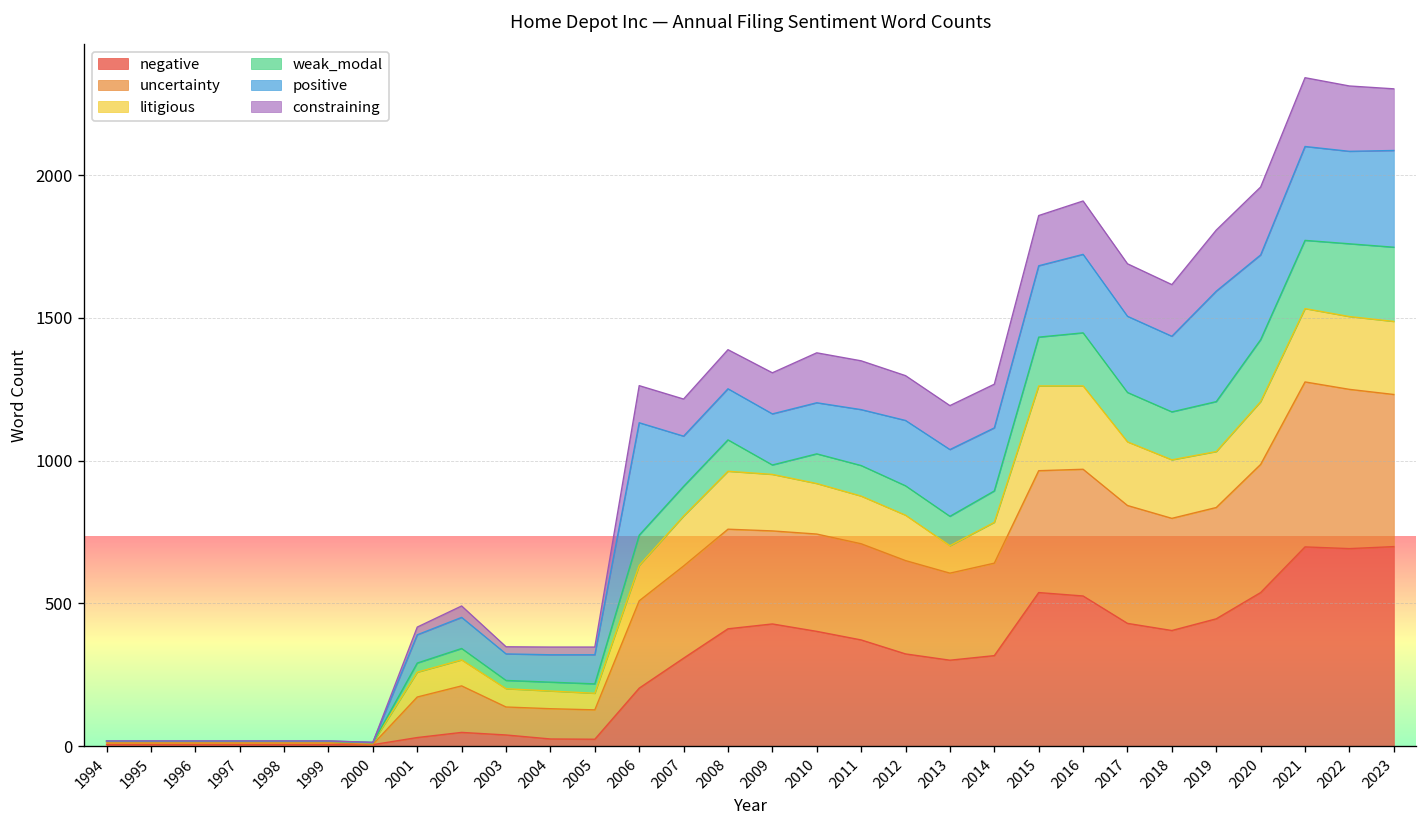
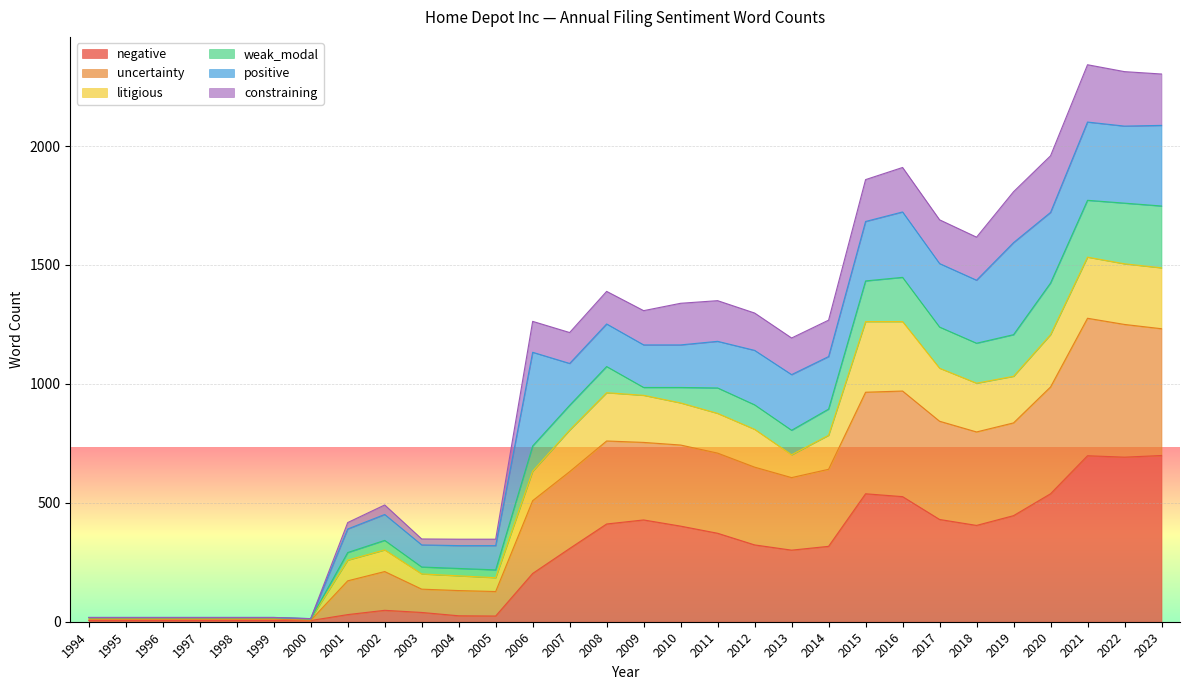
  {
    "litigious": {
      "2001": 90,
      "2002": 90,
      "2003": 60,
      "2004": 60,
      "2005": 60,
      "2006": 120,
      "2007": 180,
      "2008": 200,
      "2009": 200,
      "2010": 180,
      "2011": 170,
      "2012": 160,
      "2013": 100,
      "2014": 140,
      "2015": 300,
      "2016": 290,
      "2017": 220,
      "2018": 210,
      "2019": 200,
      "2020": 220,
      "2021": 260,
      "2022": 260,
      "2023": 260
    },
    "weak_modal": {
      "2001": 30,
      "2002": 40,
      "2003": 30,
      "2004": 30,
      "2005": 30,
      "2006": 110,
      "2007": 100,
      "2008": 110,
      "2009": 30,
-     "2010": 100,
+     "2010": 70,
      "2011": 110,
      "2012": 100,
      "2013": 100,
      "2014": 110,
      "2015": 170,
      "2016": 190,
      "2017": 170,
      "2018": 170,
      "2019": 180,
      "2020": 220,
      "2021": 240,
      "2022": 260,
      "2023": 260
    },
    "positive": {
      "2001": 100,
      "2002": 110,
      "2003": 90,
      "2004": 100,
      "2005": 100,
      "2006": 390,
      "2007": 180,
      "2008": 180,
      "2009": 180,
      "2010": 180,
      "2011": 200,
      "2012": 230,
      "2013": 230,
      "2014": 220,
      "2015": 250,
      "2016": 280,
      "2017": 270,
      "2018": 270,
      "2019": 390,
      "2020": 300,
      "2021": 330,
      "2022": 320,
      "2023": 340
    },
    "constraining": {
      "2001": 30,
      "2002": 40,
      "2003": 30,
      "2004": 30,
      "2005": 30,
      "2006": 130,
      "2007": 130,
      "2008": 140,
      "2009": 140,
      "2010": 180,
      "2011": 170,
      "2012": 160,
      "2013": 150,
      "2014": 150,
      "2015": 180,
      "2016": 190,
      "2017": 180,
      "2018": 180,
      "2019": 210,
      "2020": 240,
      "2021": 240,
      "2022": 230,
      "2023": 220
    }
  }
